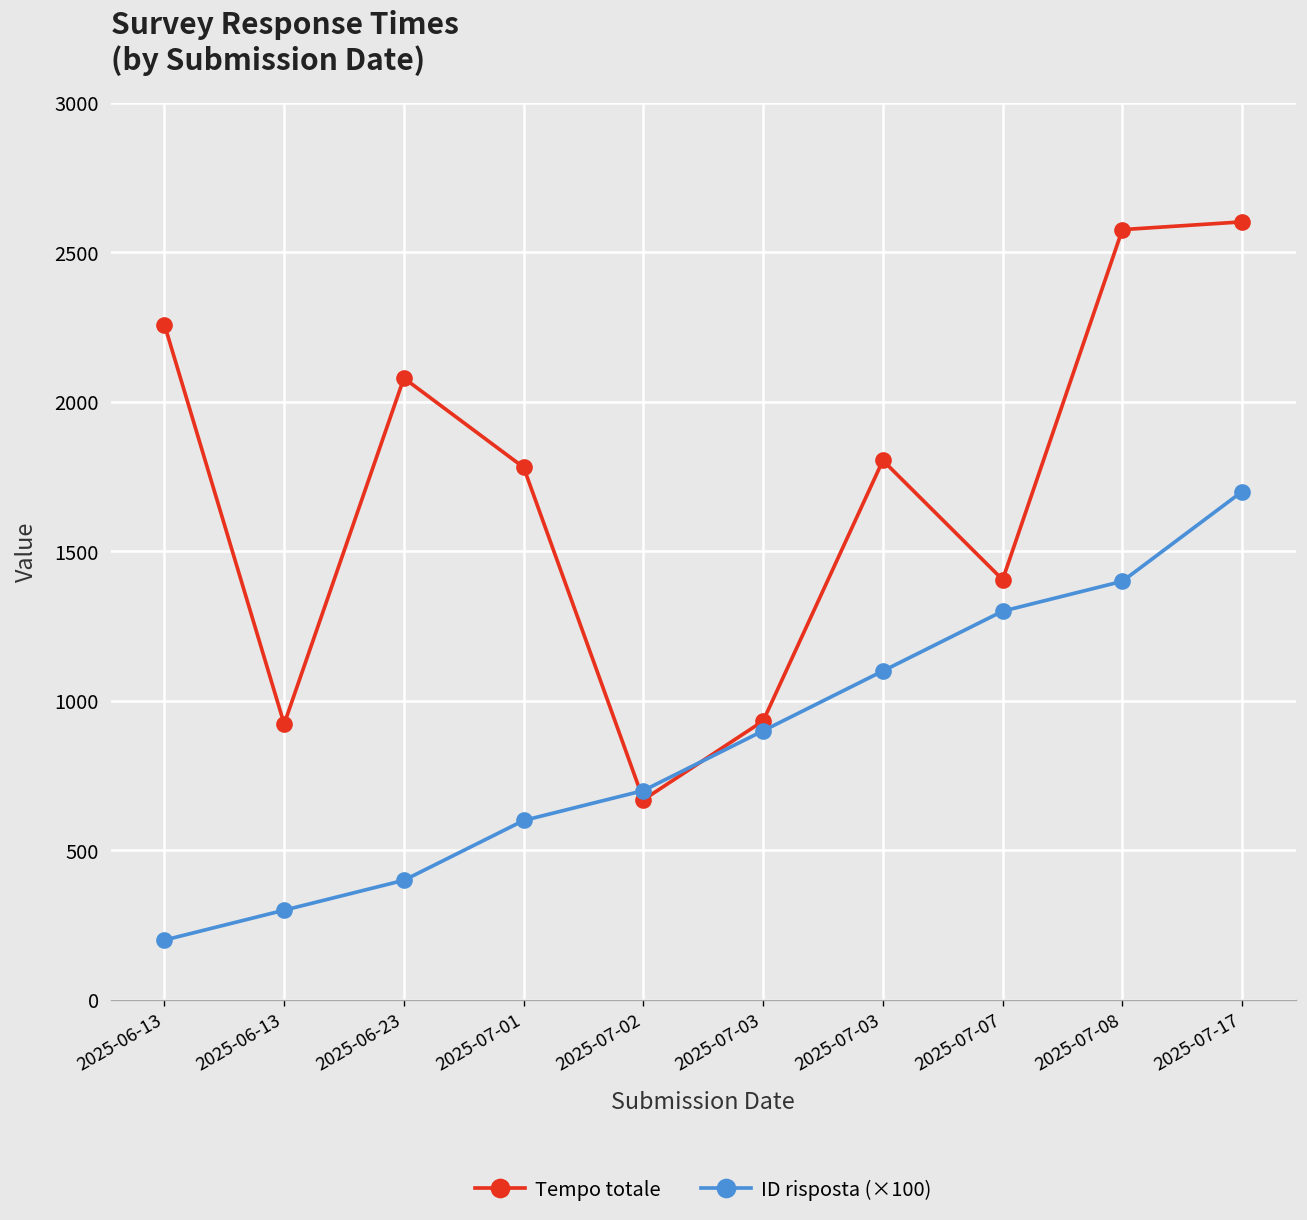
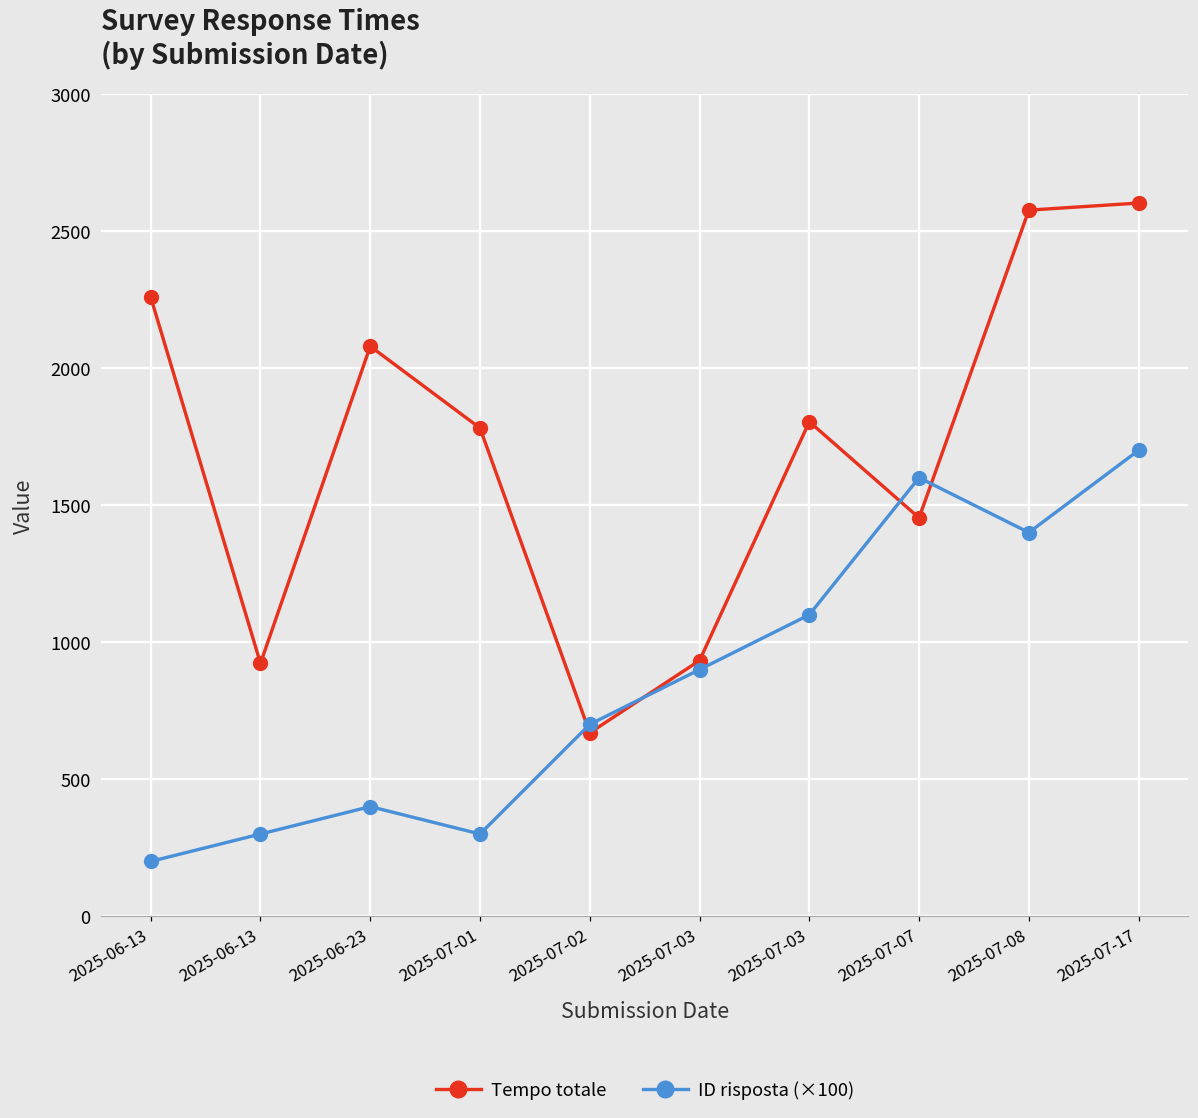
  {
    "Tempo totale": {
      "2025-06-23": 2080,
      "2025-07-01": 1780,
      "2025-07-02": 670,
-     "2025-07-07": 1410,
+     "2025-07-07": 1450,
      "2025-07-08": 2580,
      "2025-07-17": 2600
    },
    "ID risposta (×100)": {
      "2025-06-23": 400,
-     "2025-07-01": 600,
+     "2025-07-01": 300,
      "2025-07-02": 700,
-     "2025-07-07": 1300,
+     "2025-07-07": 1600,
      "2025-07-08": 1400,
      "2025-07-17": 1700
    }
  }
